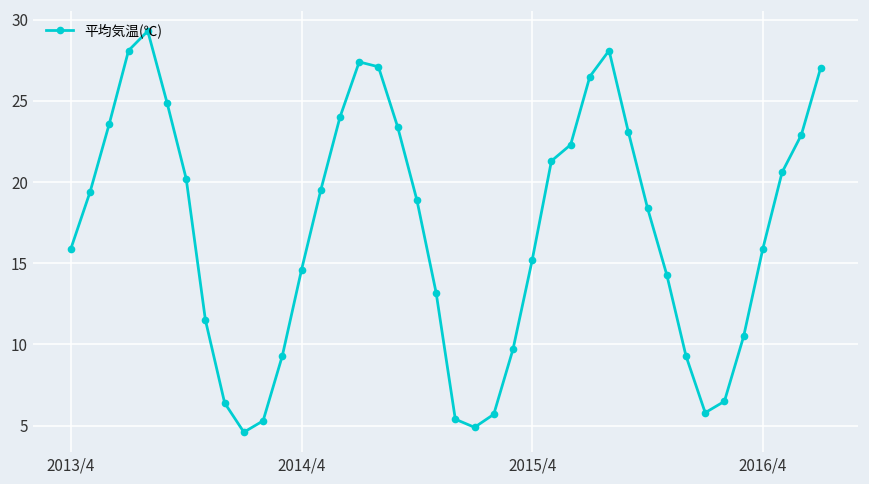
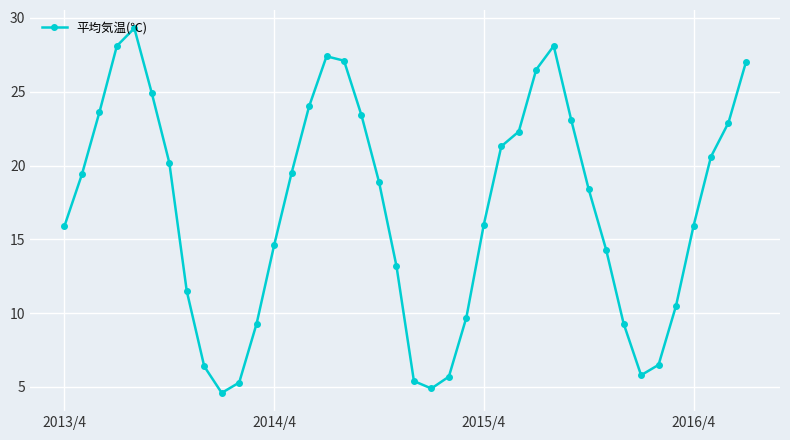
  {
    "2013/4": 15.9,
    "2014/4": 14.6,
-   "2015/4": 15.2,
+   "2015/4": 16.0,
    "2016/4": 15.9
  }
